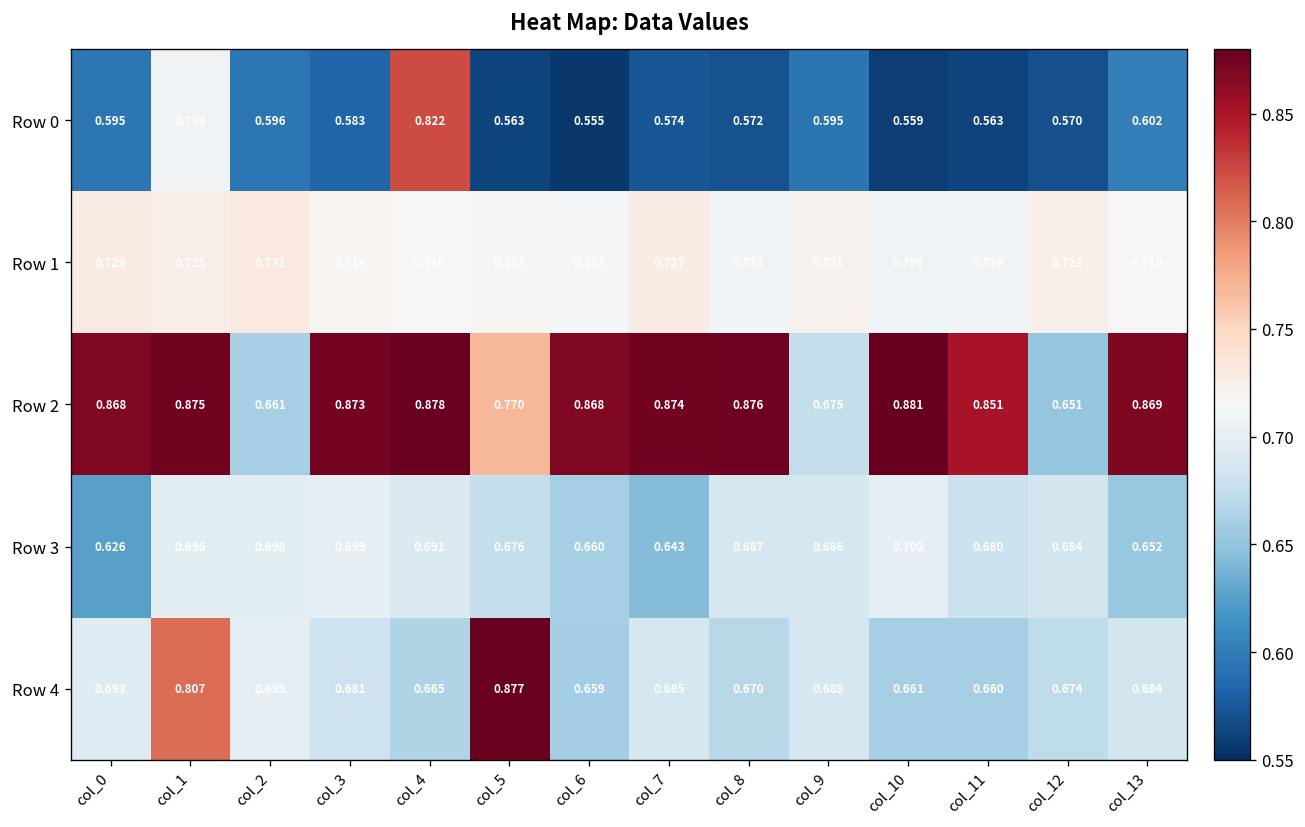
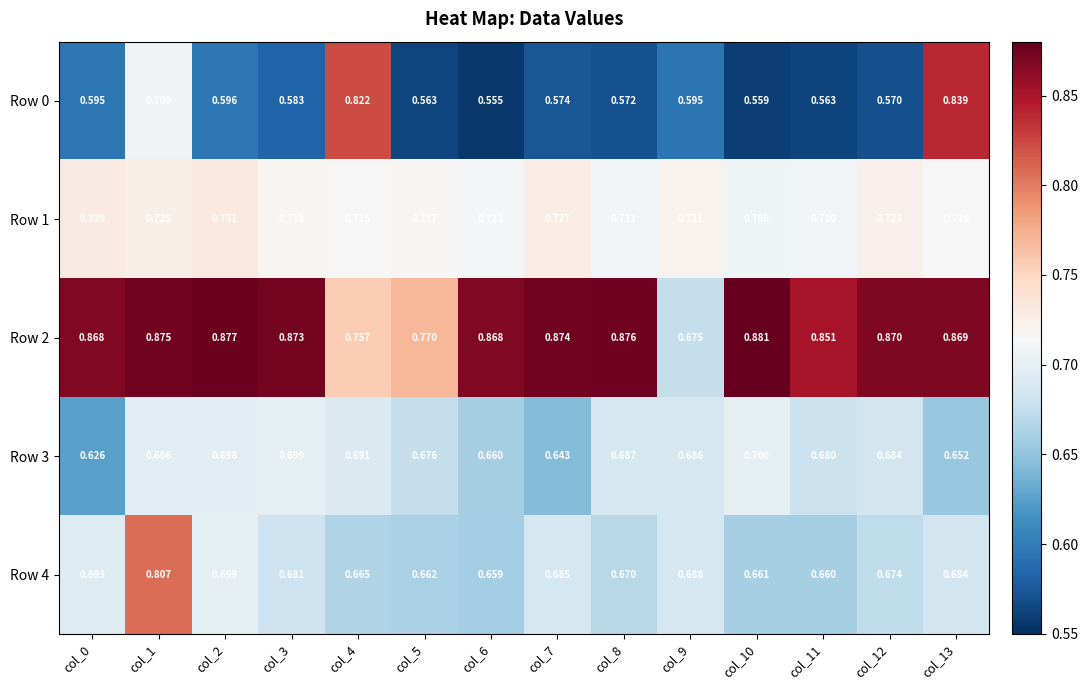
  {
    "Row 0": {
      "col_0": 0.595,
      "col_2": 0.596,
      "col_3": 0.583,
      "col_4": 0.822,
      "col_5": 0.563,
      "col_6": 0.555,
      "col_7": 0.574,
      "col_8": 0.572,
      "col_9": 0.595,
      "col_10": 0.559,
      "col_11": 0.563,
      "col_12": 0.570,
-     "col_13": 0.602
+     "col_13": 0.839
    },
    "Row 2": {
      "col_0": 0.868,
      "col_1": 0.875,
-     "col_2": 0.661,
+     "col_2": 0.877,
      "col_3": 0.873,
-     "col_4": 0.878,
+     "col_4": 0.757,
      "col_5": 0.770,
      "col_6": 0.868,
      "col_7": 0.874,
      "col_8": 0.876,
      "col_9": 0.675,
      "col_10": 0.881,
      "col_11": 0.851,
-     "col_12": 0.651,
+     "col_12": 0.870,
      "col_13": 0.869
    },
    "Row 3": {
      "col_0": 0.626,
      "col_5": 0.676,
      "col_6": 0.660,
      "col_7": 0.643,
      "col_11": 0.680,
      "col_13": 0.652
    },
    "Row 4": {
      "col_1": 0.807,
      "col_3": 0.681,
      "col_4": 0.665,
-     "col_5": 0.877,
+     "col_5": 0.662,
      "col_6": 0.659,
      "col_8": 0.670,
      "col_10": 0.661,
      "col_11": 0.660,
      "col_12": 0.674
    }
  }
